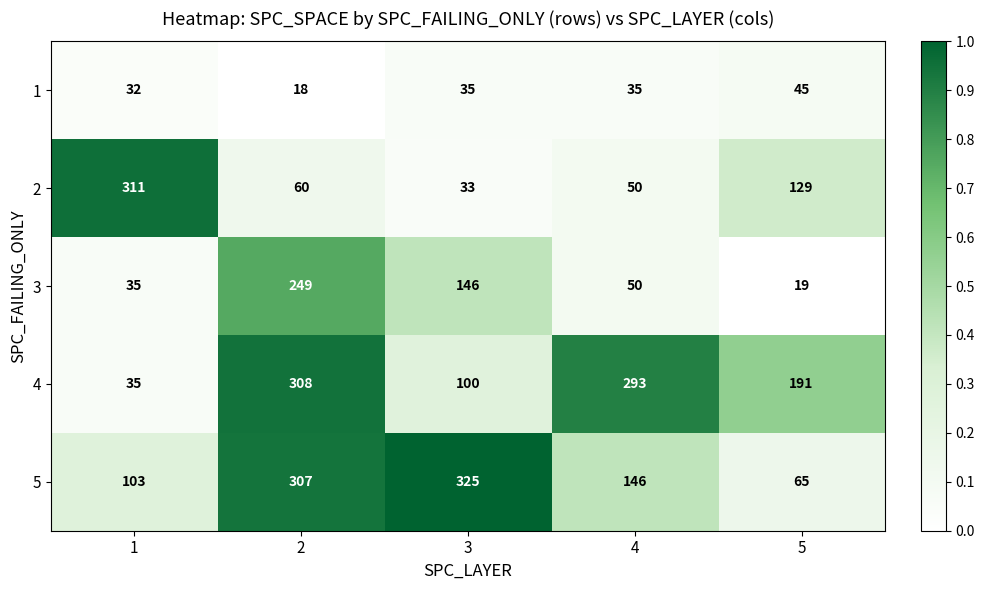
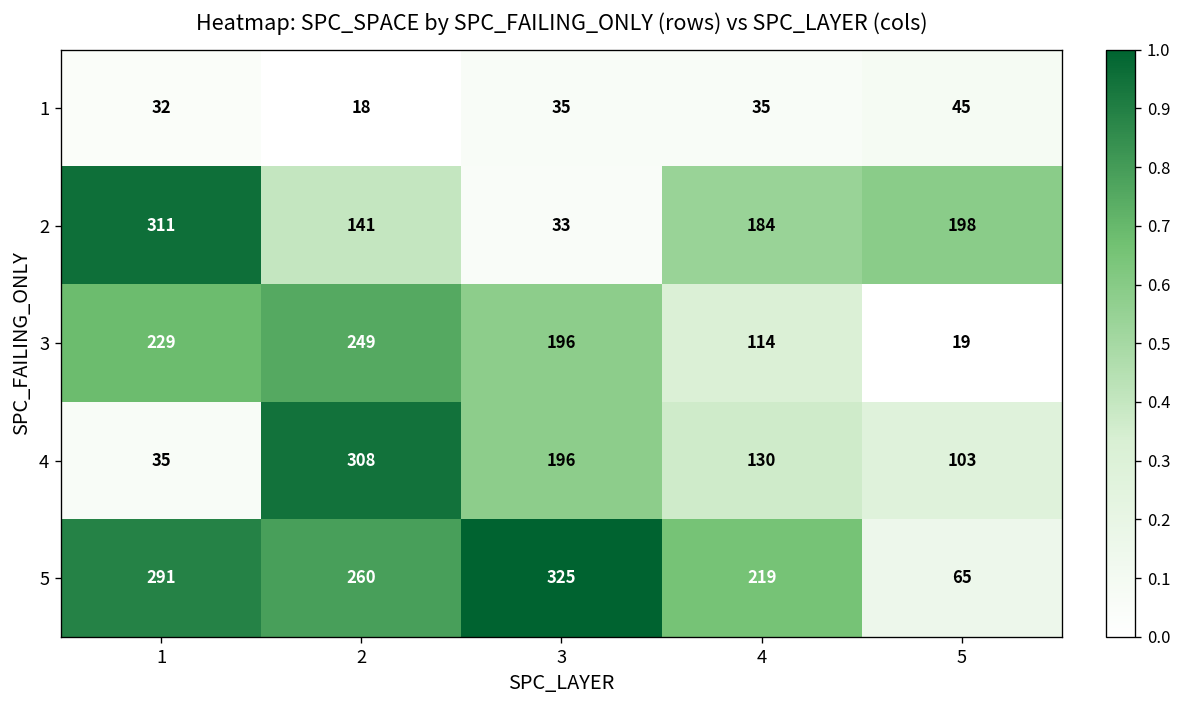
  {
    "1": {
      "1": 32,
      "2": 18,
      "3": 35,
      "4": 35,
      "5": 45
    },
    "2": {
      "1": 311,
-     "2": 60,
+     "2": 141,
      "3": 33,
-     "4": 50,
-     "5": 129
+     "4": 184,
+     "5": 198
    },
    "3": {
-     "1": 35,
+     "1": 229,
      "2": 249,
-     "3": 146,
-     "4": 50,
+     "3": 196,
+     "4": 114,
      "5": 19
    },
    "4": {
      "1": 35,
      "2": 308,
-     "3": 100,
-     "4": 293,
-     "5": 191
+     "3": 196,
+     "4": 130,
+     "5": 103
    },
    "5": {
-     "1": 103,
-     "2": 307,
+     "1": 291,
+     "2": 260,
      "3": 325,
-     "4": 146,
+     "4": 219,
      "5": 65
    }
  }
